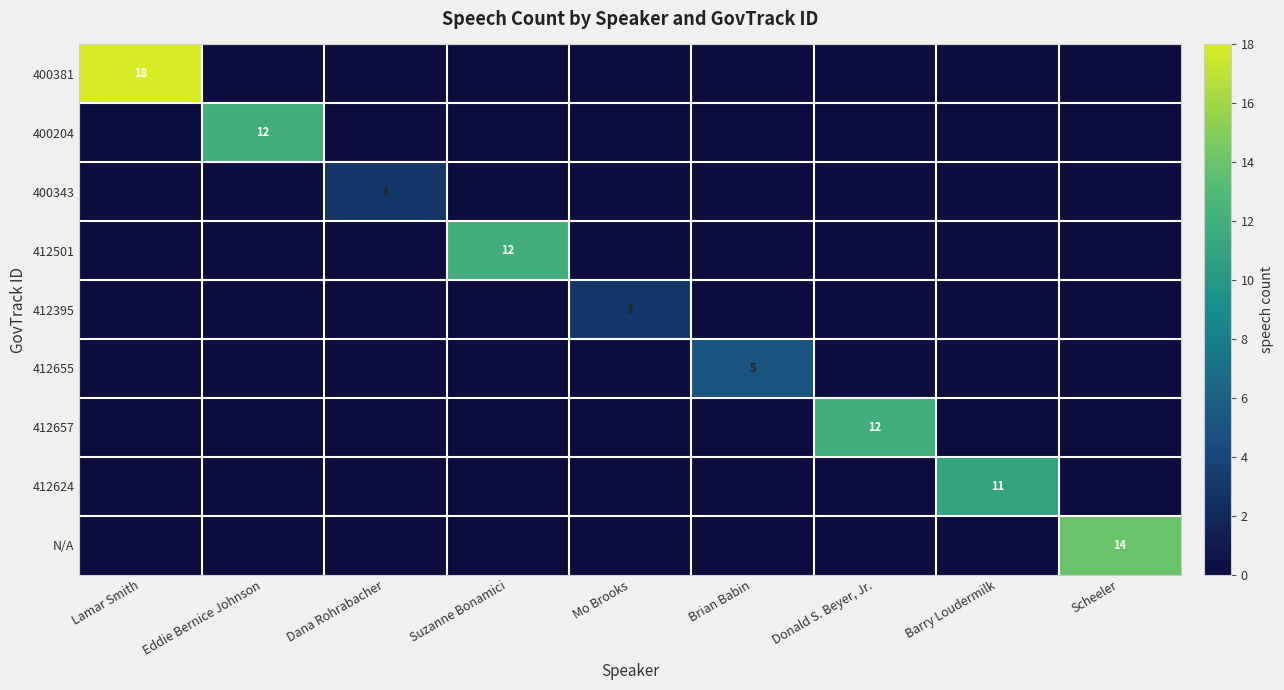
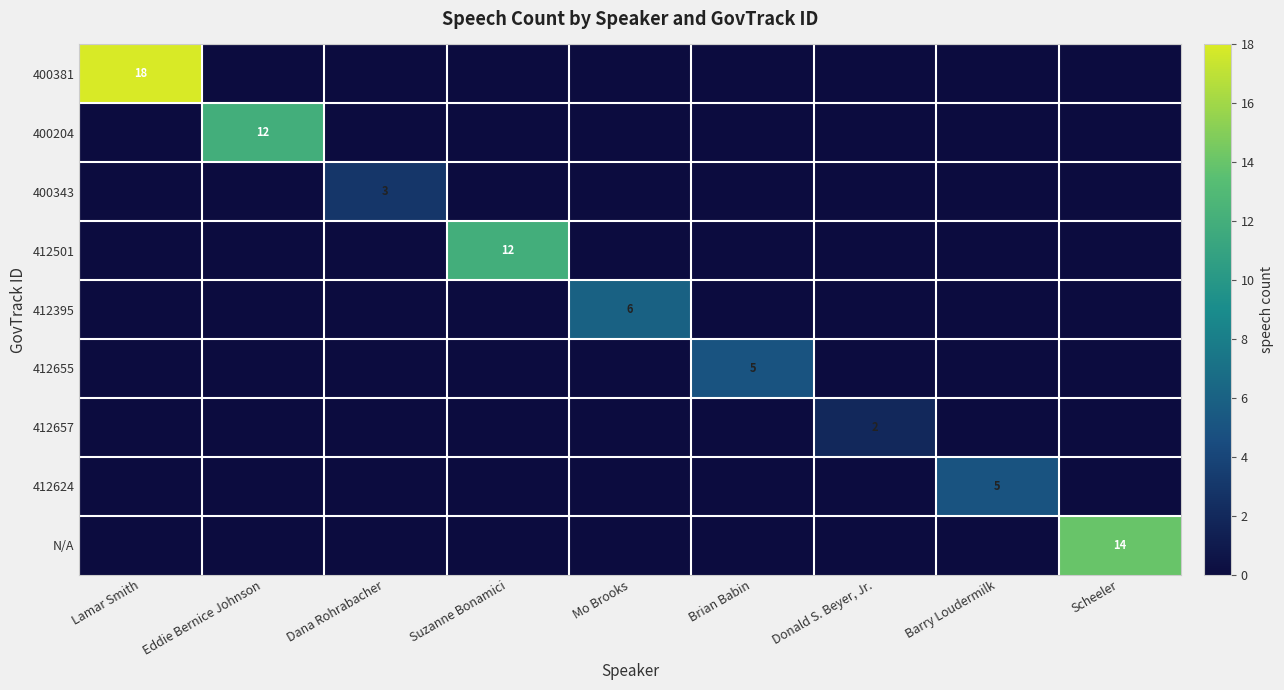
  {
    "400381": {
      "Lamar Smith": 18
    },
    "400204": {
      "Eddie Bernice Johnson": 12
    },
    "400343": {
      "Dana Rohrabacher": 3
    },
    "412501": {
      "Suzanne Bonamici": 12
    },
    "412395": {
-     "Mo Brooks": 3
+     "Mo Brooks": 6
    },
    "412655": {
      "Brian Babin": 5
    },
    "412657": {
-     "Donald S. Beyer, Jr.": 12
+     "Donald S. Beyer, Jr.": 2
    },
    "412624": {
-     "Barry Loudermilk": 11
+     "Barry Loudermilk": 5
    },
    "N/A": {
      "Scheeler": 14
    }
  }
